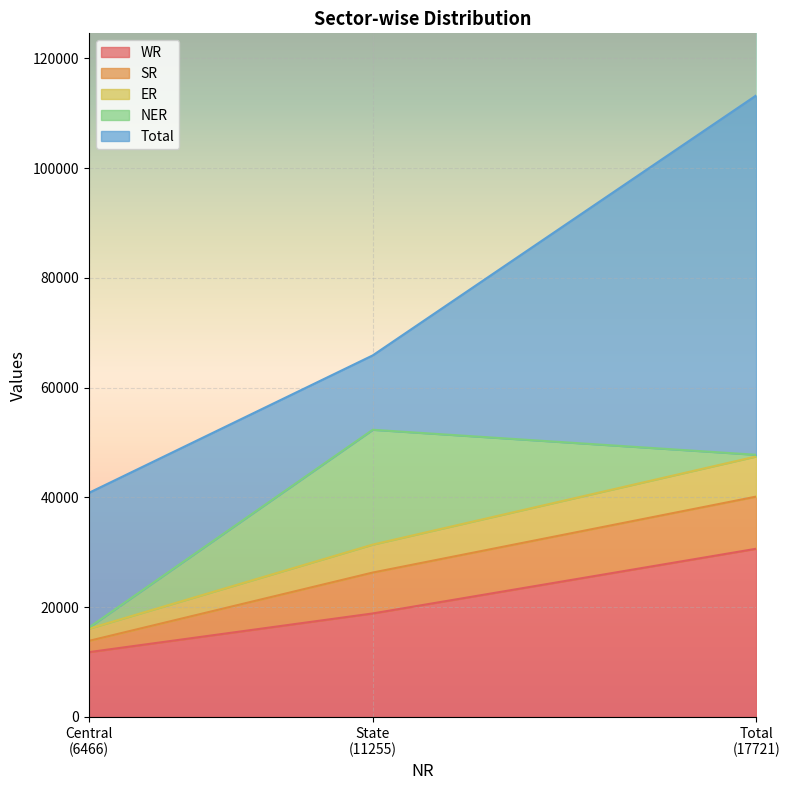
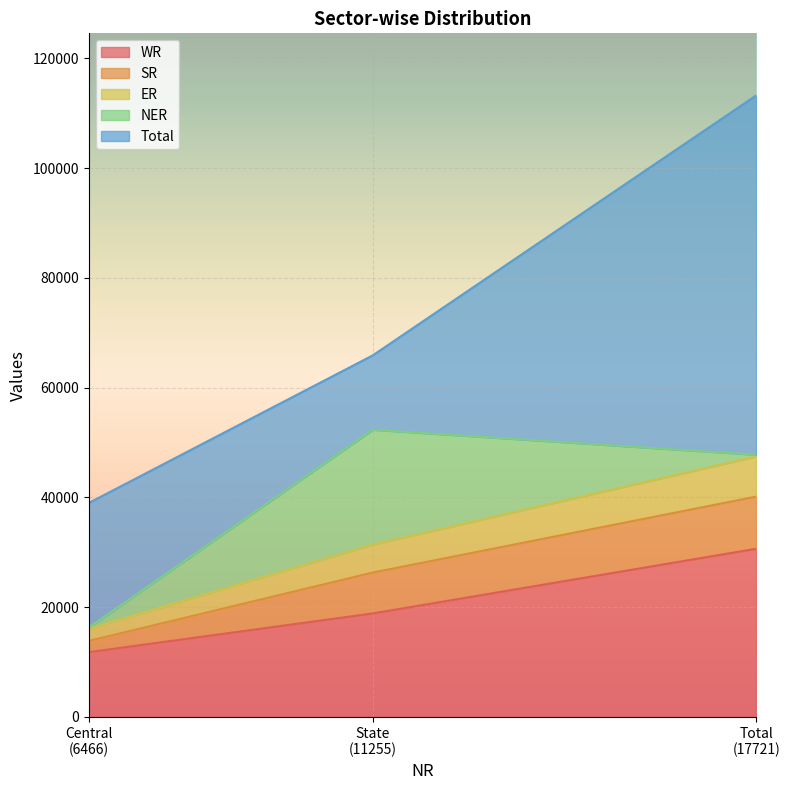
  {
    "NER": {
      "State (11255)": 21000
    },
    "Total": {
-     "Central (6466)": 25000,
+     "Central (6466)": 23000,
      "State (11255)": 14000,
      "Total (17721)": 65000
    }
  }
